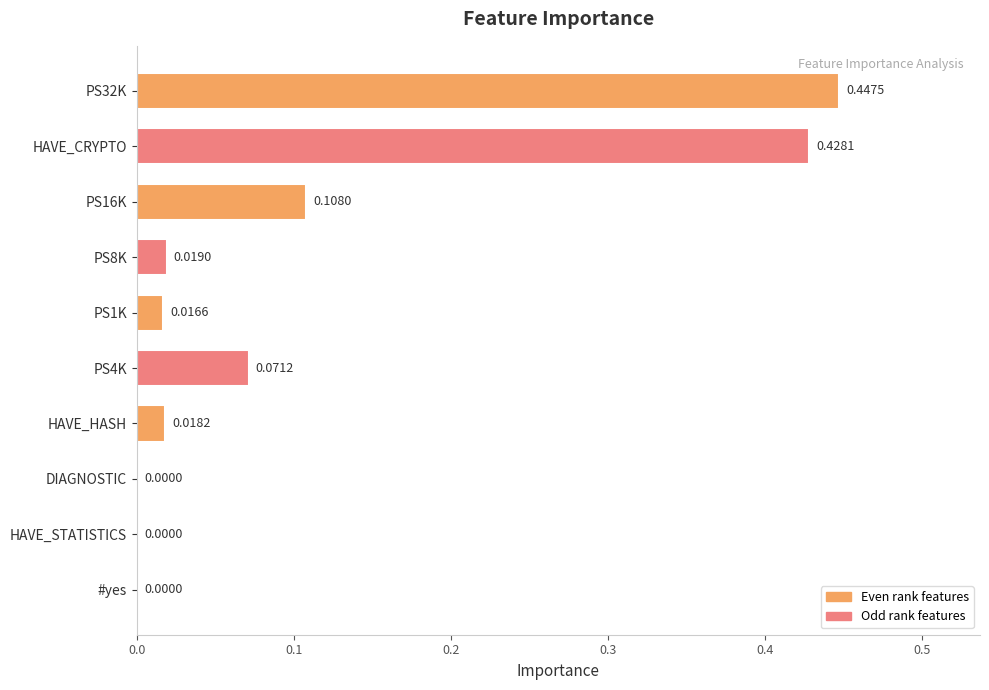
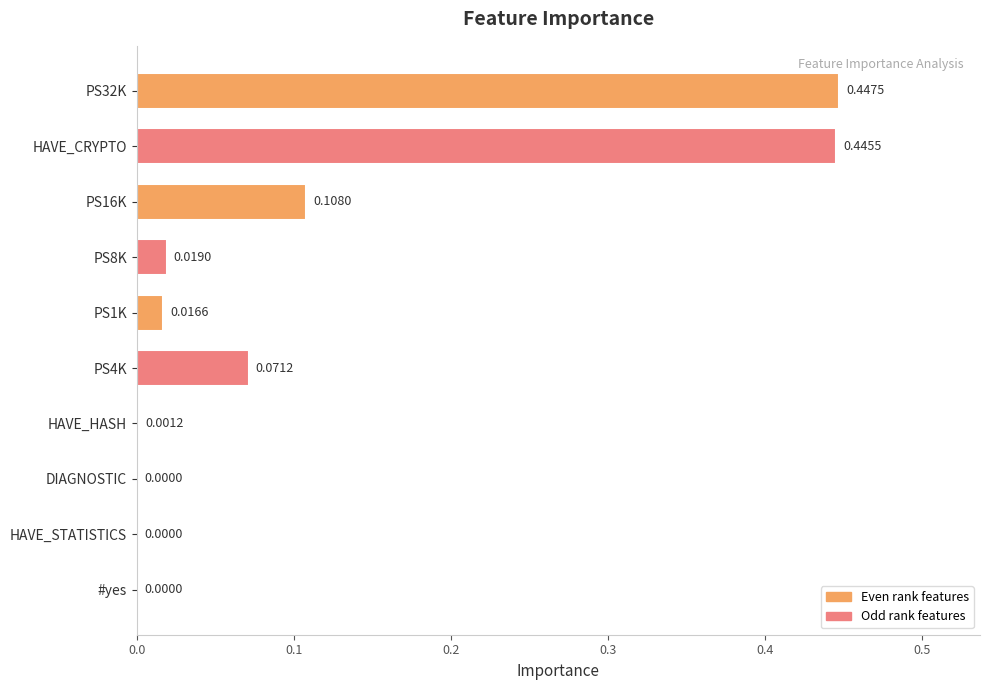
  {
    "PS32K": 0.4475,
-   "HAVE_CRYPTO": 0.4281,
+   "HAVE_CRYPTO": 0.4455,
    "PS16K": 0.1080,
    "PS8K": 0.0190,
    "PS1K": 0.0166,
    "PS4K": 0.0712,
-   "HAVE_HASH": 0.0182,
+   "HAVE_HASH": 0.0012,
    "DIAGNOSTIC": 0.0000,
    "HAVE_STATISTICS": 0.0000,
    "#yes": 0.0000
  }
